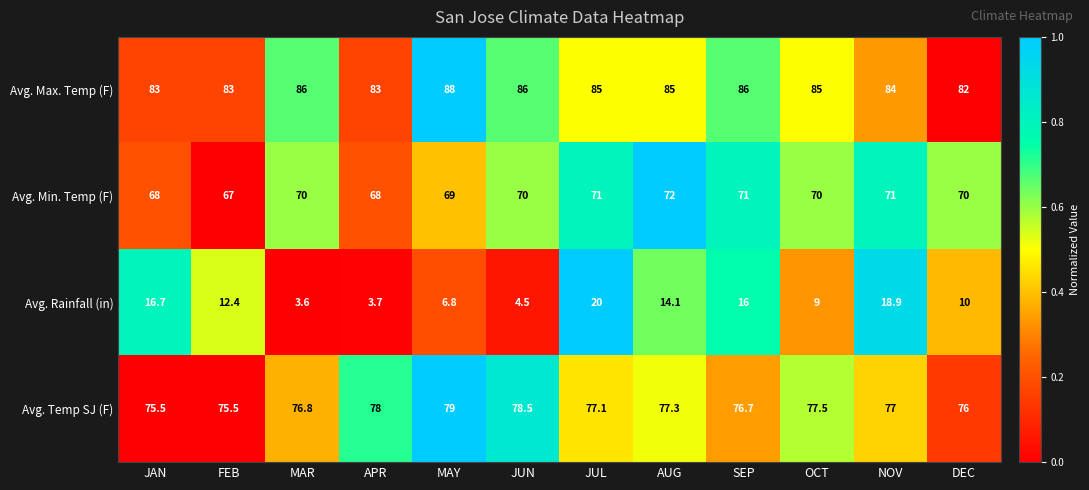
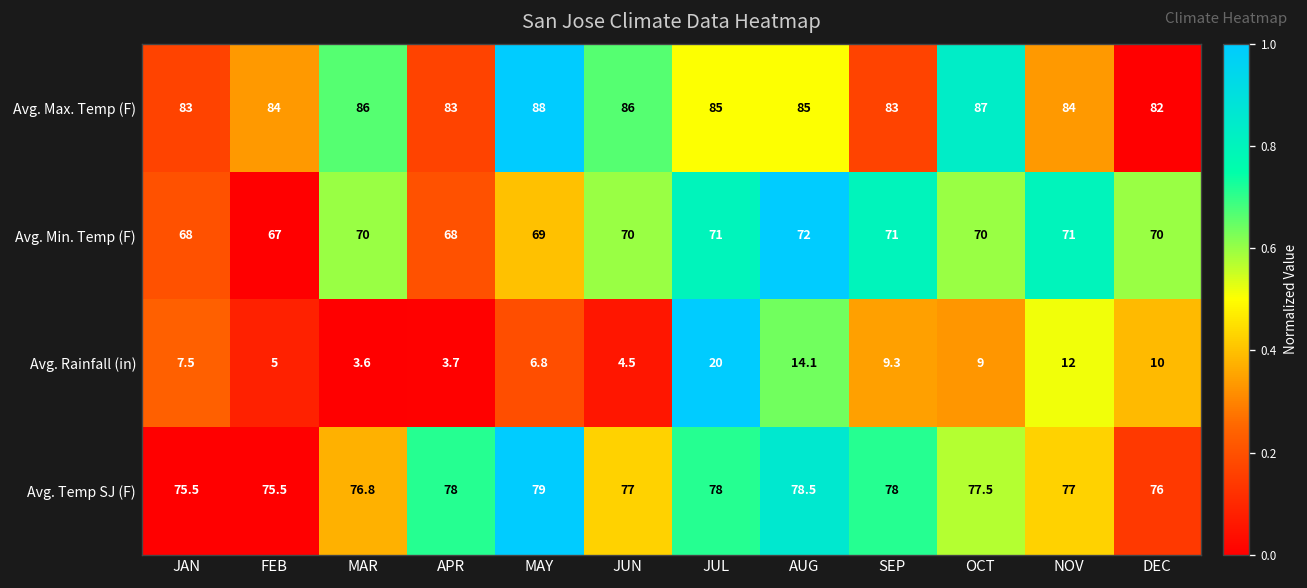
  {
    "Avg. Max. Temp (F)": {
      "JAN": 83,
-     "FEB": 83,
+     "FEB": 84,
      "MAR": 86,
      "APR": 83,
      "MAY": 88,
      "JUN": 86,
      "JUL": 85,
      "AUG": 85,
-     "SEP": 86,
-     "OCT": 85,
+     "SEP": 83,
+     "OCT": 87,
      "NOV": 84,
      "DEC": 82
    },
    "Avg. Min. Temp (F)": {
      "JAN": 68,
      "FEB": 67,
      "MAR": 70,
      "APR": 68,
      "MAY": 69,
      "JUN": 70,
      "JUL": 71,
      "AUG": 72,
      "SEP": 71,
      "OCT": 70,
      "NOV": 71,
      "DEC": 70
    },
    "Avg. Rainfall (in)": {
-     "JAN": 16.7,
-     "FEB": 12.4,
+     "JAN": 7.5,
+     "FEB": 5,
      "MAR": 3.6,
      "APR": 3.7,
      "MAY": 6.8,
      "JUN": 4.5,
      "JUL": 20,
      "AUG": 14.1,
-     "SEP": 16,
+     "SEP": 9.3,
      "OCT": 9,
-     "NOV": 18.9,
+     "NOV": 12,
      "DEC": 10
    },
    "Avg. Temp SJ (F)": {
      "JAN": 75.5,
      "FEB": 75.5,
      "MAR": 76.8,
      "APR": 78,
      "MAY": 79,
-     "JUN": 78.5,
-     "JUL": 77.1,
-     "AUG": 77.3,
-     "SEP": 76.7,
+     "JUN": 77,
+     "JUL": 78,
+     "AUG": 78.5,
+     "SEP": 78,
      "OCT": 77.5,
      "NOV": 77,
      "DEC": 76
    }
  }
